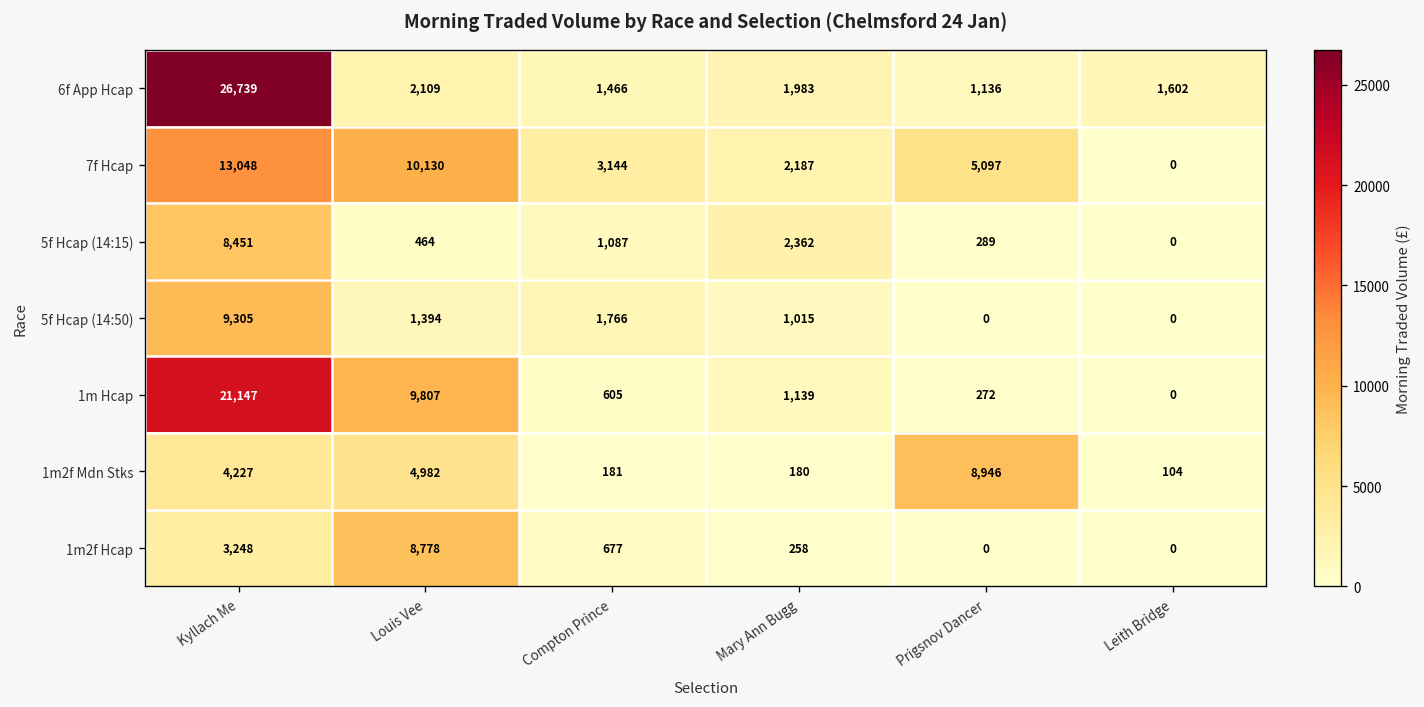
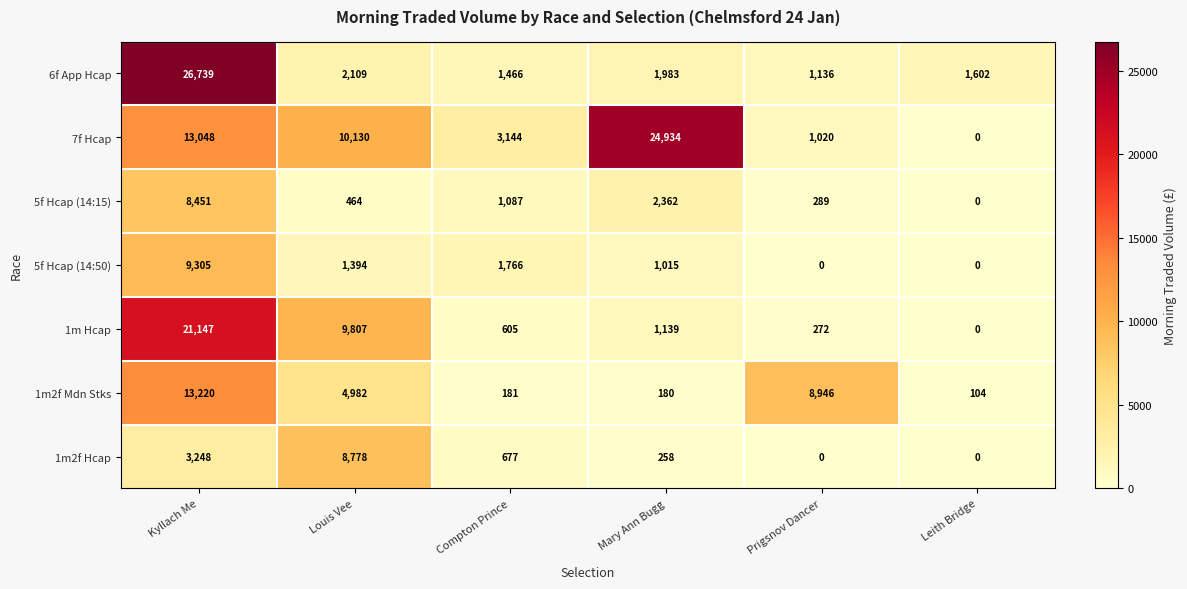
  {
    "6f App Hcap": {
      "Kyllach Me": "26,739",
      "Louis Vee": "2,109",
      "Compton Prince": "1,466",
      "Mary Ann Bugg": "1,983",
      "Prigsnov Dancer": "1,136",
      "Leith Bridge": "1,602"
    },
    "7f Hcap": {
      "Kyllach Me": "13,048",
      "Louis Vee": "10,130",
      "Compton Prince": "3,144",
-     "Mary Ann Bugg": "2,187",
-     "Prigsnov Dancer": "5,097",
+     "Mary Ann Bugg": "24,934",
+     "Prigsnov Dancer": "1,020",
      "Leith Bridge": "0"
    },
    "5f Hcap (14:15)": {
      "Kyllach Me": "8,451",
      "Louis Vee": "464",
      "Compton Prince": "1,087",
      "Mary Ann Bugg": "2,362",
      "Prigsnov Dancer": "289",
      "Leith Bridge": "0"
    },
    "5f Hcap (14:50)": {
      "Kyllach Me": "9,305",
      "Louis Vee": "1,394",
      "Compton Prince": "1,766",
      "Mary Ann Bugg": "1,015",
      "Prigsnov Dancer": "0",
      "Leith Bridge": "0"
    },
    "1m Hcap": {
      "Kyllach Me": "21,147",
      "Louis Vee": "9,807",
      "Compton Prince": "605",
      "Mary Ann Bugg": "1,139",
      "Prigsnov Dancer": "272",
      "Leith Bridge": "0"
    },
    "1m2f Mdn Stks": {
-     "Kyllach Me": "4,227",
+     "Kyllach Me": "13,220",
      "Louis Vee": "4,982",
      "Compton Prince": "181",
      "Mary Ann Bugg": "180",
      "Prigsnov Dancer": "8,946",
      "Leith Bridge": "104"
    },
    "1m2f Hcap": {
      "Kyllach Me": "3,248",
      "Louis Vee": "8,778",
      "Compton Prince": "677",
      "Mary Ann Bugg": "258",
      "Prigsnov Dancer": "0",
      "Leith Bridge": "0"
    }
  }
